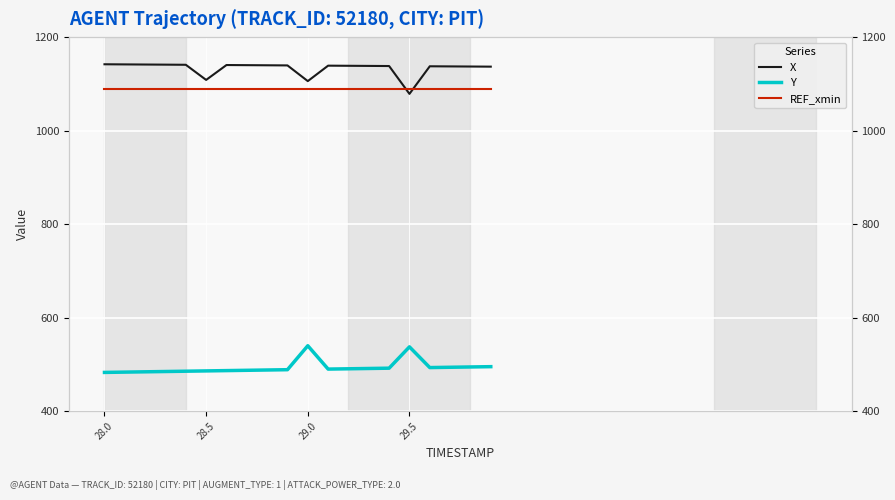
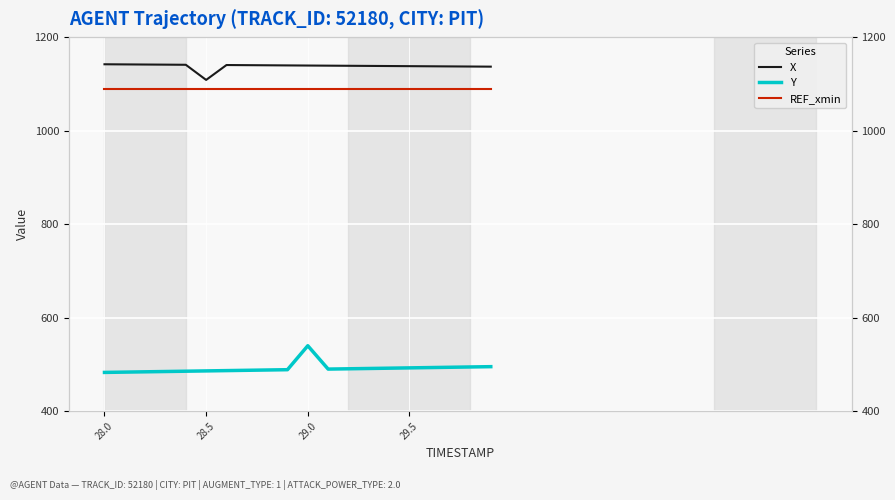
  {
    "X": {
      "28.0": 1140,
      "28.5": 1110,
-     "29.0": 1110,
-     "29.5": 1080
+     "29.0": 1140,
+     "29.5": 1140
    },
    "Y": {
      "28.0": 480,
      "28.5": 490,
      "29.0": 540,
-     "29.5": 540
+     "29.5": 490
    },
    "REF_xmin": {
      "28.0": 1090,
      "28.5": 1090,
      "29.0": 1090,
      "29.5": 1090
    }
  }
